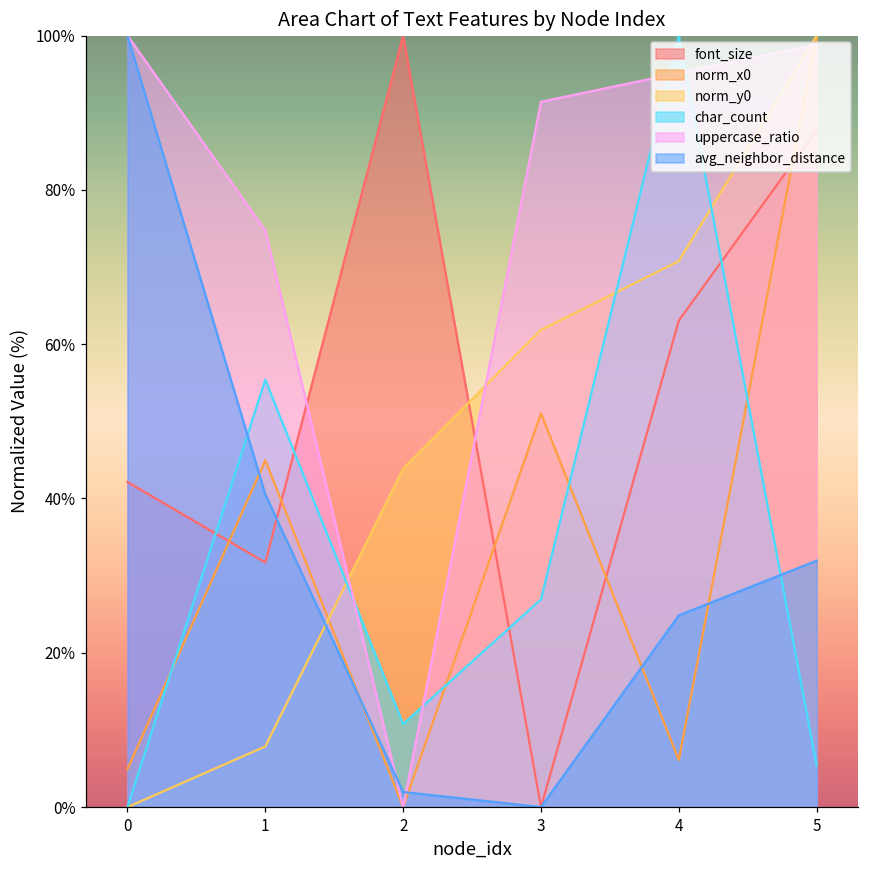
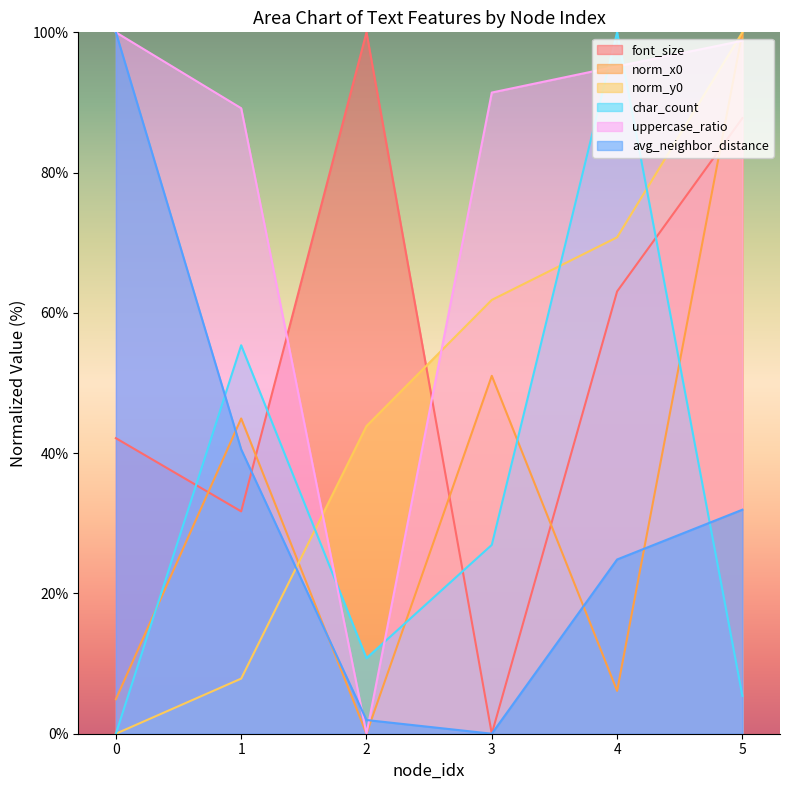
  {
    "uppercase_ratio": {
-     "1": "75%",
+     "1": "89%",
      "3": "91%"
    }
  }
